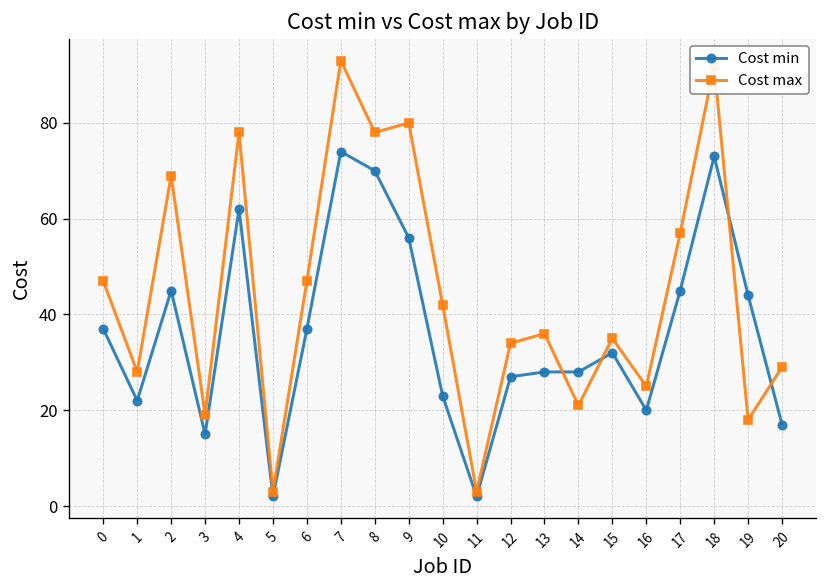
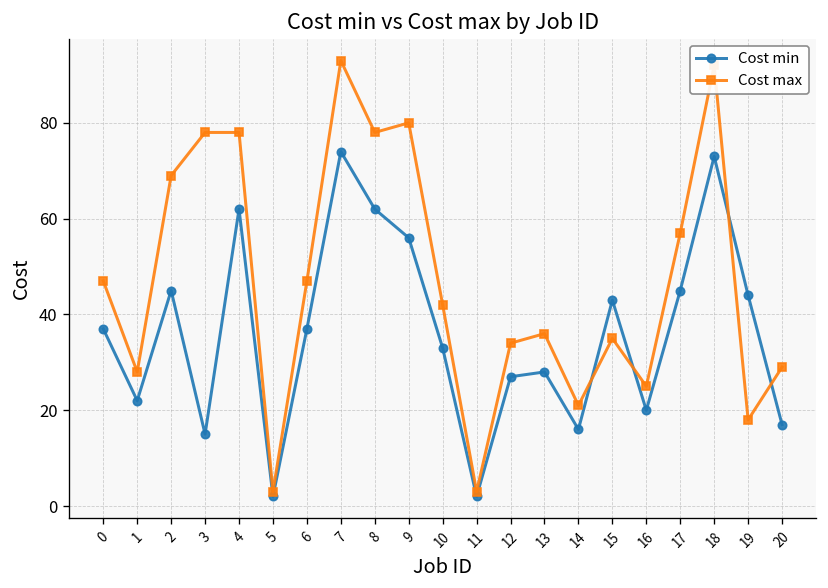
  {
    "Cost min": {
      "0": 37,
      "1": 22,
      "2": 45,
      "3": 15,
      "4": 62,
      "5": 2,
      "6": 37,
      "7": 74,
-     "8": 70,
+     "8": 62,
      "9": 56,
-     "10": 23,
+     "10": 33,
      "11": 2,
      "12": 27,
      "13": 28,
-     "14": 28,
-     "15": 32,
+     "14": 16,
+     "15": 43,
      "16": 20,
      "17": 45,
      "18": 73,
      "19": 44,
      "20": 17
    },
    "Cost max": {
      "0": 47,
      "1": 28,
      "2": 69,
-     "3": 19,
+     "3": 78,
      "4": 78,
      "5": 3,
      "6": 47,
      "7": 93,
      "8": 78,
      "9": 80,
      "10": 42,
      "11": 3,
      "12": 34,
      "13": 36,
      "14": 21,
      "15": 35,
      "16": 25,
      "17": 57,
      "19": 18,
      "20": 29
    }
  }
